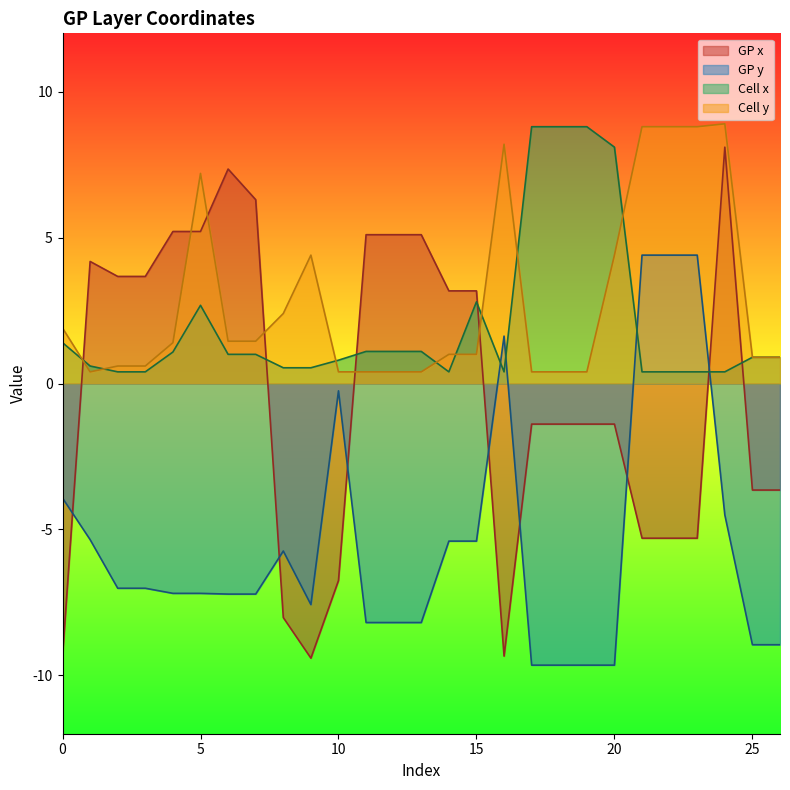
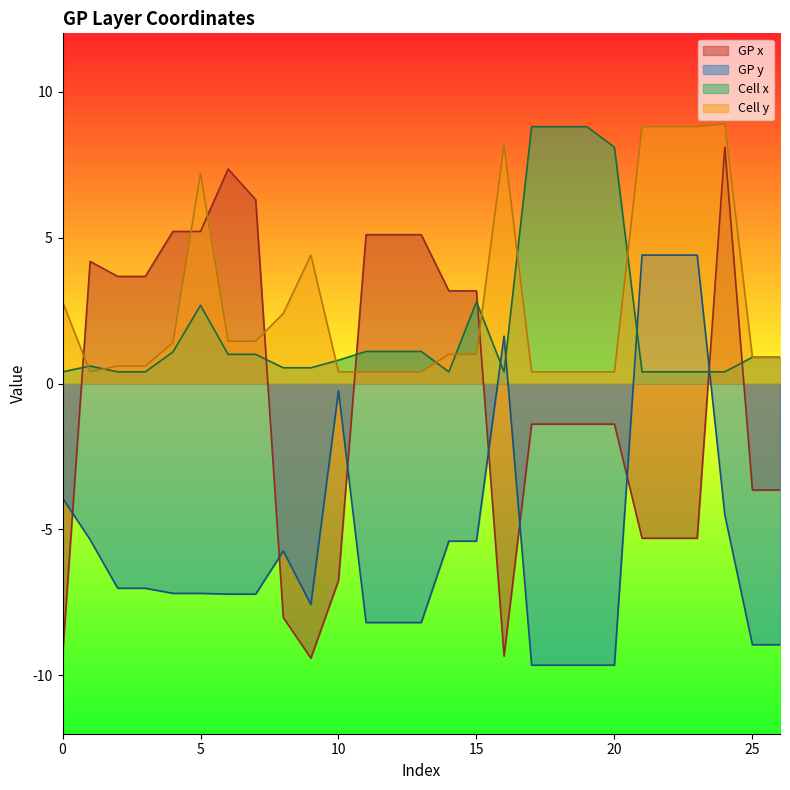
  {
    "Cell x": {
-     "0": 1.4,
+     "0": 0.4,
      "5": 2.7,
      "10": 0.8,
      "15": 2.8,
      "20": 8.1
    },
    "Cell y": {
-     "0": 1.9,
+     "0": 2.8,
      "5": 7.2,
      "10": 0.4,
      "15": 1.0,
-     "20": 4.4
+     "20": 0.4
    }
  }
